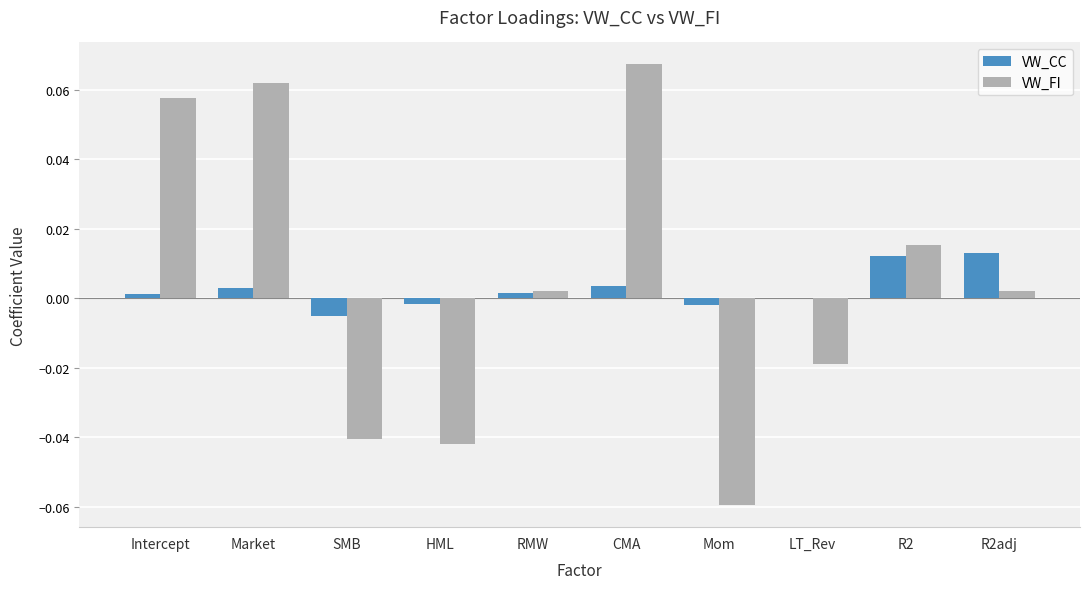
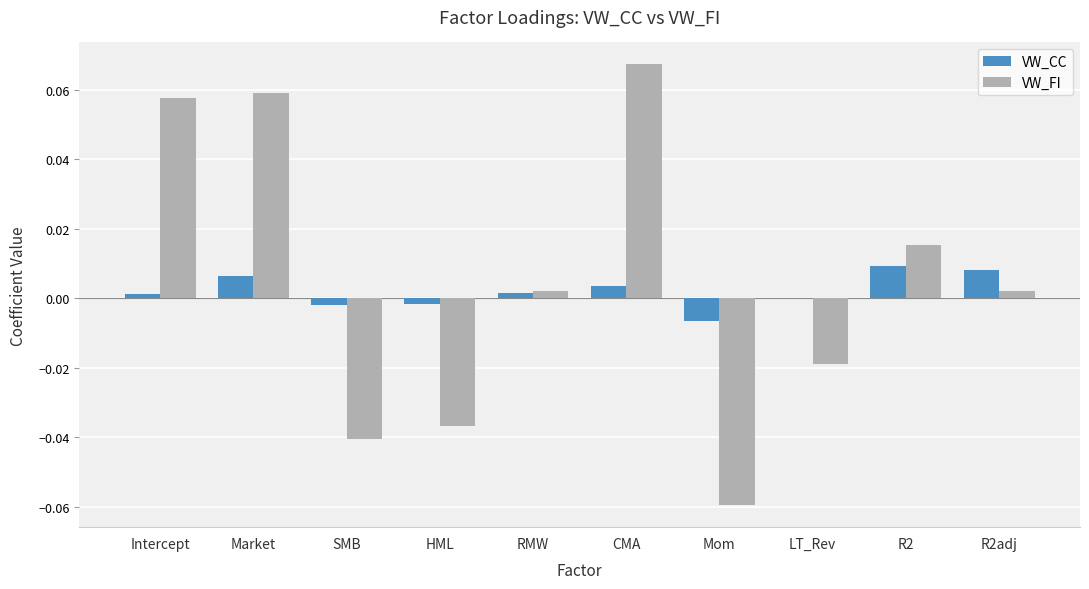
  {
    "VW_CC": {
      "Intercept": 0.001,
-     "Market": 0.003,
-     "SMB": -0.005,
+     "Market": 0.006,
+     "SMB": -0.002,
      "HML": -0.002,
      "RMW": 0.002,
      "CMA": 0.003,
-     "Mom": -0.002,
-     "R2": 0.012,
-     "R2adj": 0.013
+     "Mom": -0.006,
+     "R2": 0.009,
+     "R2adj": 0.008
    },
    "VW_FI": {
      "Intercept": 0.058,
-     "Market": 0.062,
+     "Market": 0.059,
      "SMB": -0.041,
-     "HML": -0.042,
+     "HML": -0.037,
      "RMW": 0.002,
      "CMA": 0.067,
      "Mom": -0.060,
      "LT_Rev": -0.019,
      "R2": 0.015,
      "R2adj": 0.002
    }
  }
